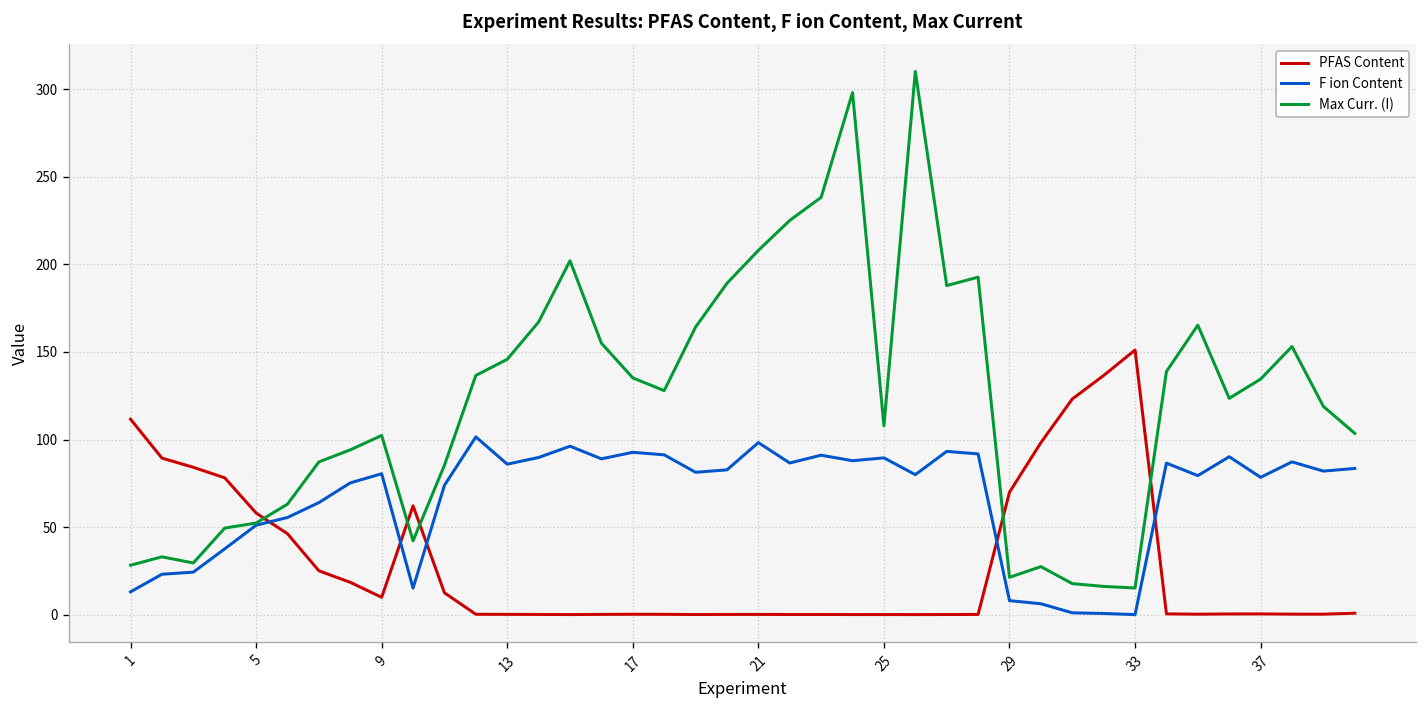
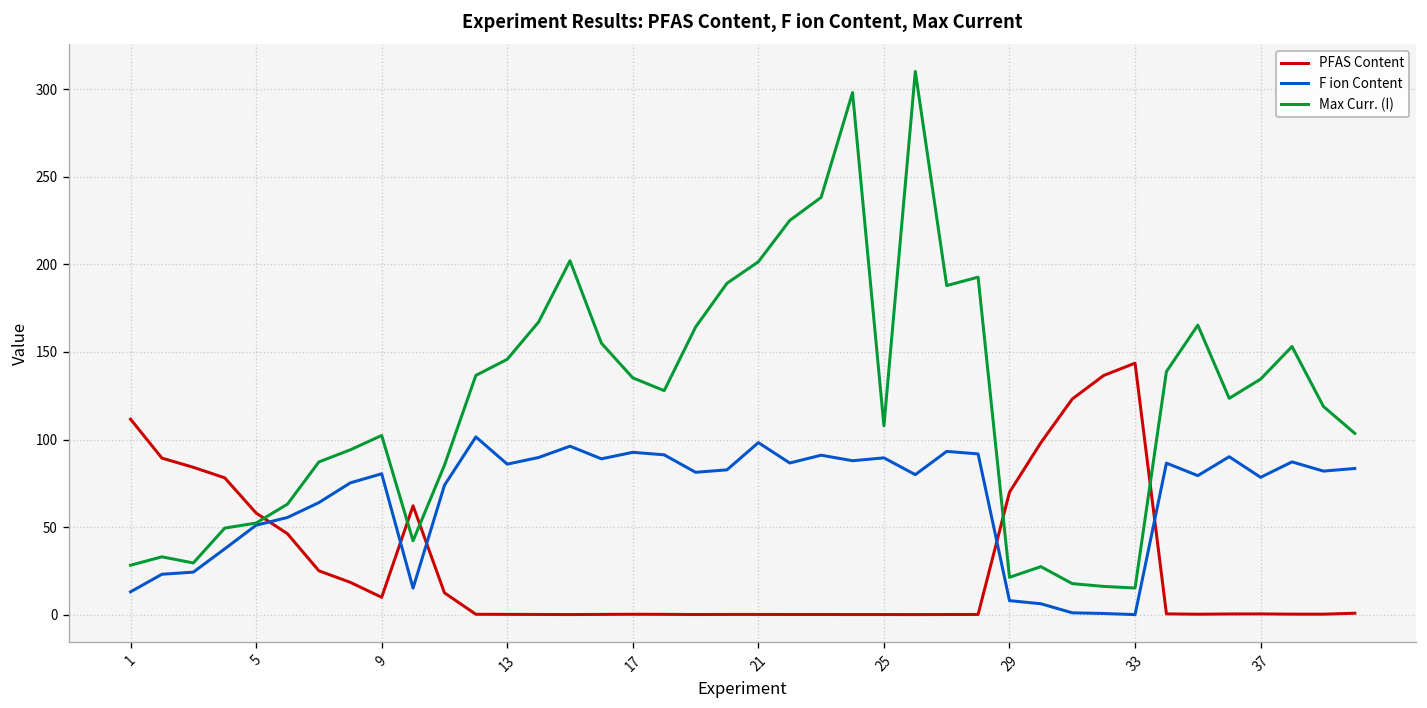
  {
    "PFAS Content": {
      "1": 112,
      "5": 58,
      "9": 10,
      "13": 0,
      "17": 0,
      "21": 0,
      "25": 0,
      "29": 70,
-     "33": 151,
+     "33": 144,
      "37": 0
    },
    "F ion Content": {
      "1": 13,
      "9": 80,
      "13": 86,
      "17": 93,
      "21": 98,
      "25": 90,
      "29": 8,
      "33": 0,
      "37": 78
    },
    "Max Curr. (I)": {
      "1": 28,
      "9": 102,
      "13": 146,
      "17": 135,
-     "21": 208,
+     "21": 202,
      "25": 108,
      "29": 21,
      "33": 15,
      "37": 135
    }
  }
